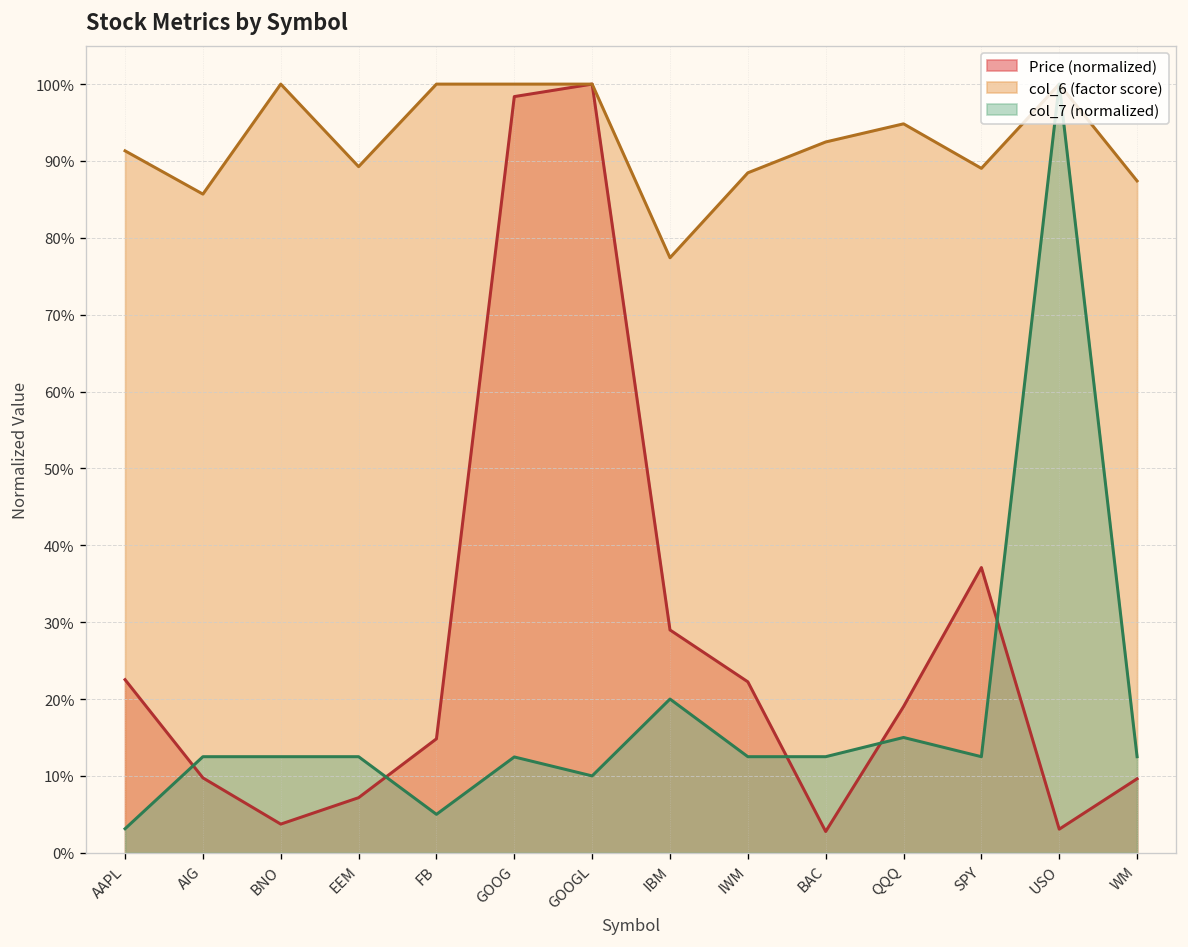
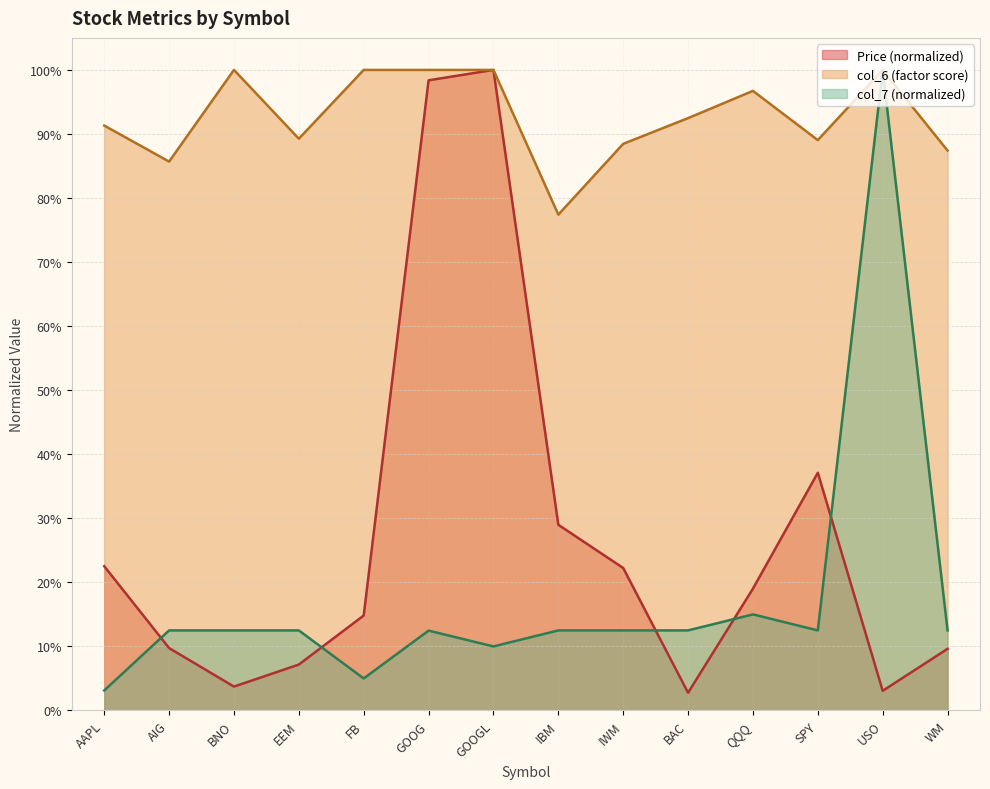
  {
    "Price (normalized)": {
      "AAPL": "23%",
      "AIG": "10%",
      "BNO": "4%",
      "EEM": "7%",
      "FB": "15%",
      "GOOG": "98%",
      "IBM": "29%",
      "IWM": "22%",
      "BAC": "3%",
      "QQQ": "19%",
      "SPY": "37%",
      "USO": "3%",
      "WM": "10%"
    },
    "col_6 (factor score)": {
      "AAPL": "91%",
      "AIG": "86%",
      "BNO": "100%",
      "EEM": "89%",
      "FB": "100%",
      "GOOG": "100%",
      "IBM": "77%",
      "IWM": "88%",
      "BAC": "92%",
-     "QQQ": "95%",
+     "QQQ": "97%",
      "SPY": "89%",
      "WM": "87%"
    },
    "col_7 (normalized)": {
      "AAPL": "3%",
      "AIG": "13%",
      "BNO": "13%",
      "EEM": "13%",
      "FB": "5%",
      "GOOG": "12%",
      "GOOGL": "10%",
-     "IBM": "20%",
+     "IBM": "13%",
      "IWM": "13%",
      "BAC": "13%",
      "QQQ": "15%",
      "SPY": "13%",
      "WM": "13%"
    }
  }
